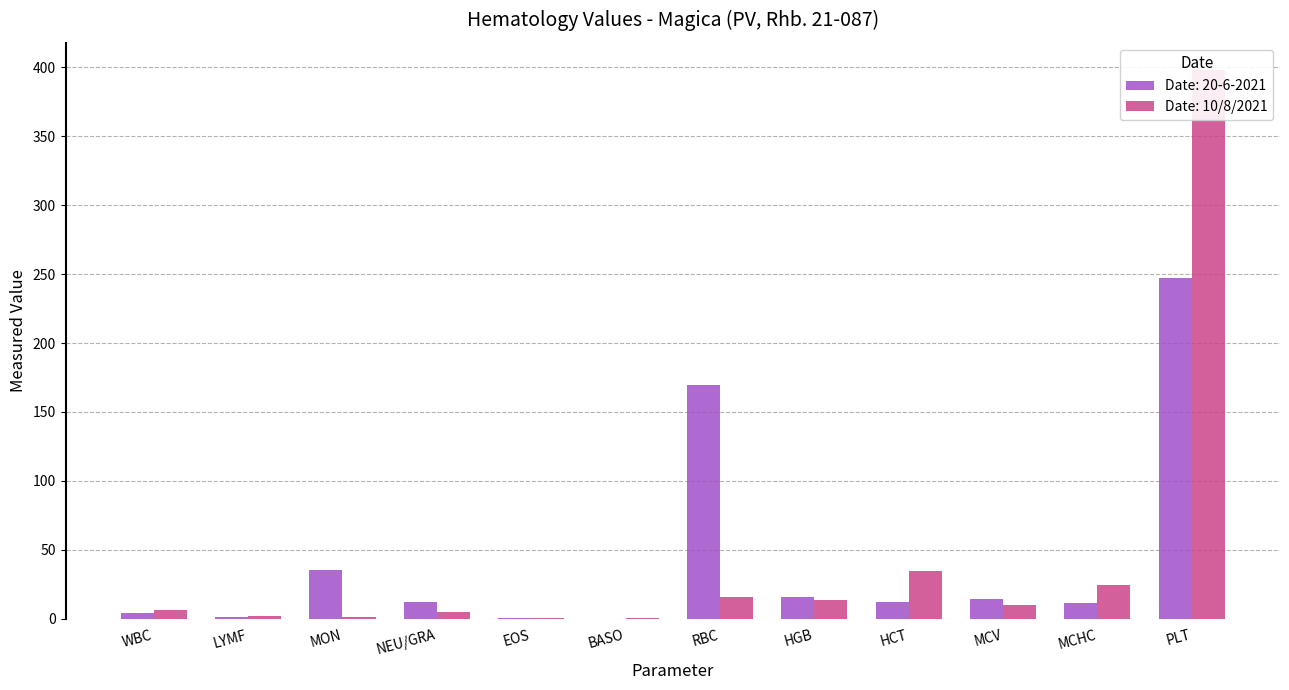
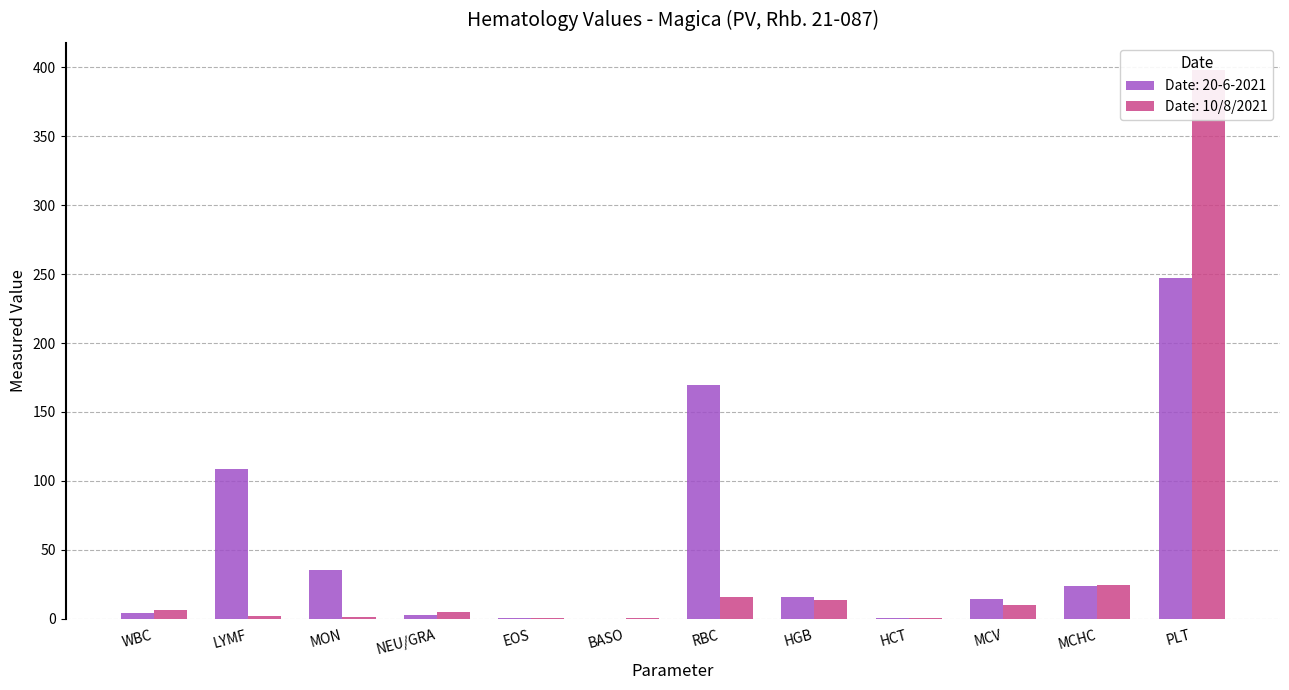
  {
    "Date: 20-6-2021": {
      "WBC": 4,
-     "LYMF": 1,
+     "LYMF": 109,
      "MON": 35,
-     "NEU/GRA": 12,
+     "NEU/GRA": 3,
      "RBC": 169,
      "HGB": 15,
-     "HCT": 12,
+     "HCT": 1,
      "MCV": 15,
-     "MCHC": 11,
+     "MCHC": 24,
      "PLT": 247
    },
    "Date: 10/8/2021": {
      "WBC": 6,
      "LYMF": 2,
      "NEU/GRA": 5,
      "RBC": 16,
      "HGB": 13,
-     "HCT": 35,
+     "HCT": 1,
      "MCV": 10,
      "MCHC": 24
    }
  }
